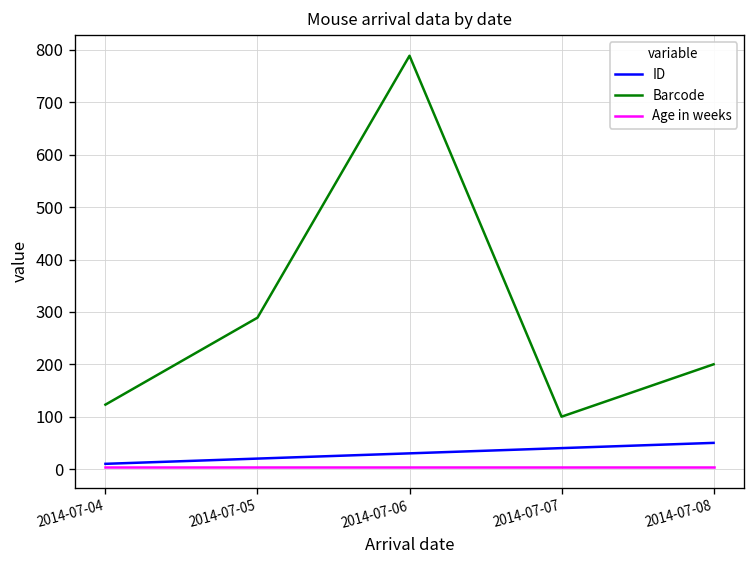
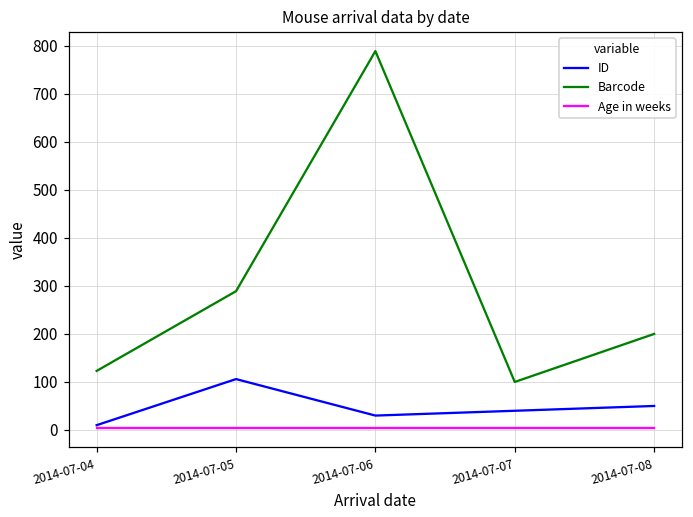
  {
    "ID": {
      "2014-07-04": 10,
-     "2014-07-05": 20,
+     "2014-07-05": 110,
      "2014-07-06": 30,
      "2014-07-07": 40,
      "2014-07-08": 50
    },
    "Barcode": {
      "2014-07-04": 120,
      "2014-07-05": 290,
      "2014-07-06": 790,
      "2014-07-07": 100,
      "2014-07-08": 200
    },
    "Age in weeks": {
      "2014-07-04": 0,
      "2014-07-05": 0,
      "2014-07-06": 0,
      "2014-07-07": 0,
      "2014-07-08": 0
    }
  }
